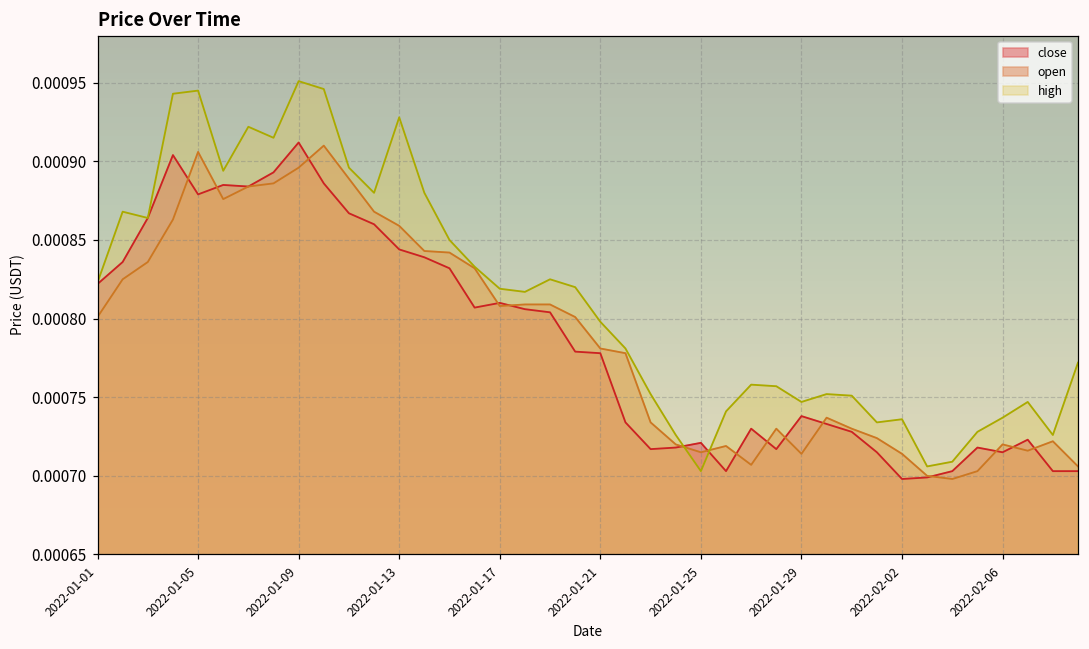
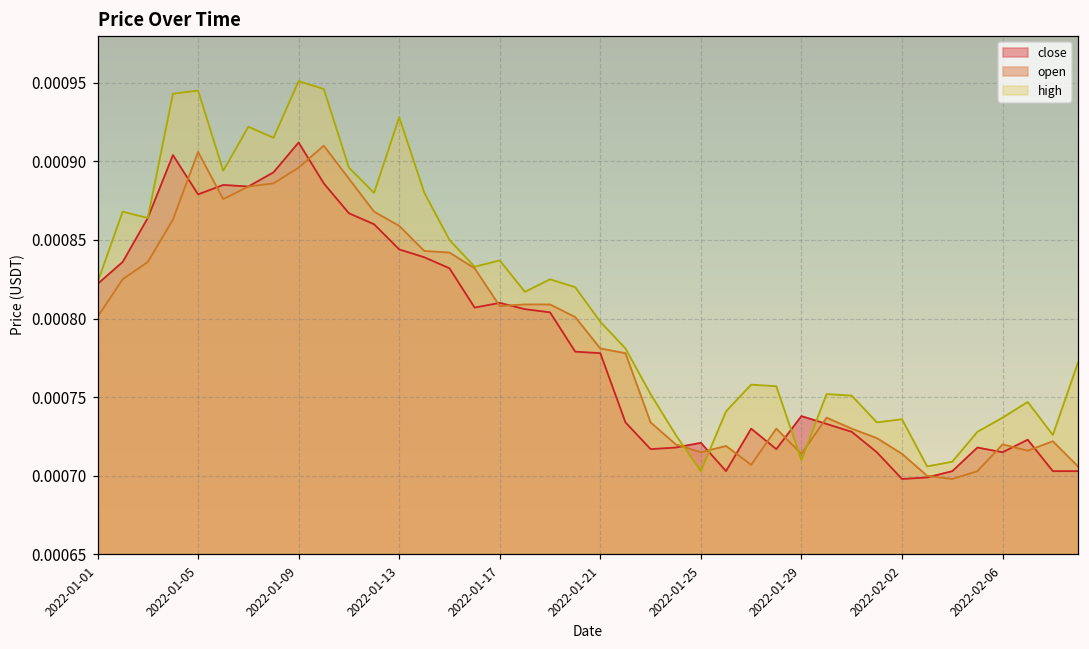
  {
    "high": {
      "2022-01-05": 0.000945,
      "2022-01-09": 0.000951,
      "2022-01-13": 0.000928,
-     "2022-01-17": 0.000819,
+     "2022-01-17": 0.000837,
      "2022-01-21": 0.000798,
      "2022-01-25": 0.000703,
-     "2022-01-29": 0.000747,
+     "2022-01-29": 0.000710,
      "2022-02-02": 0.000736,
      "2022-02-06": 0.000737
    }
  }
